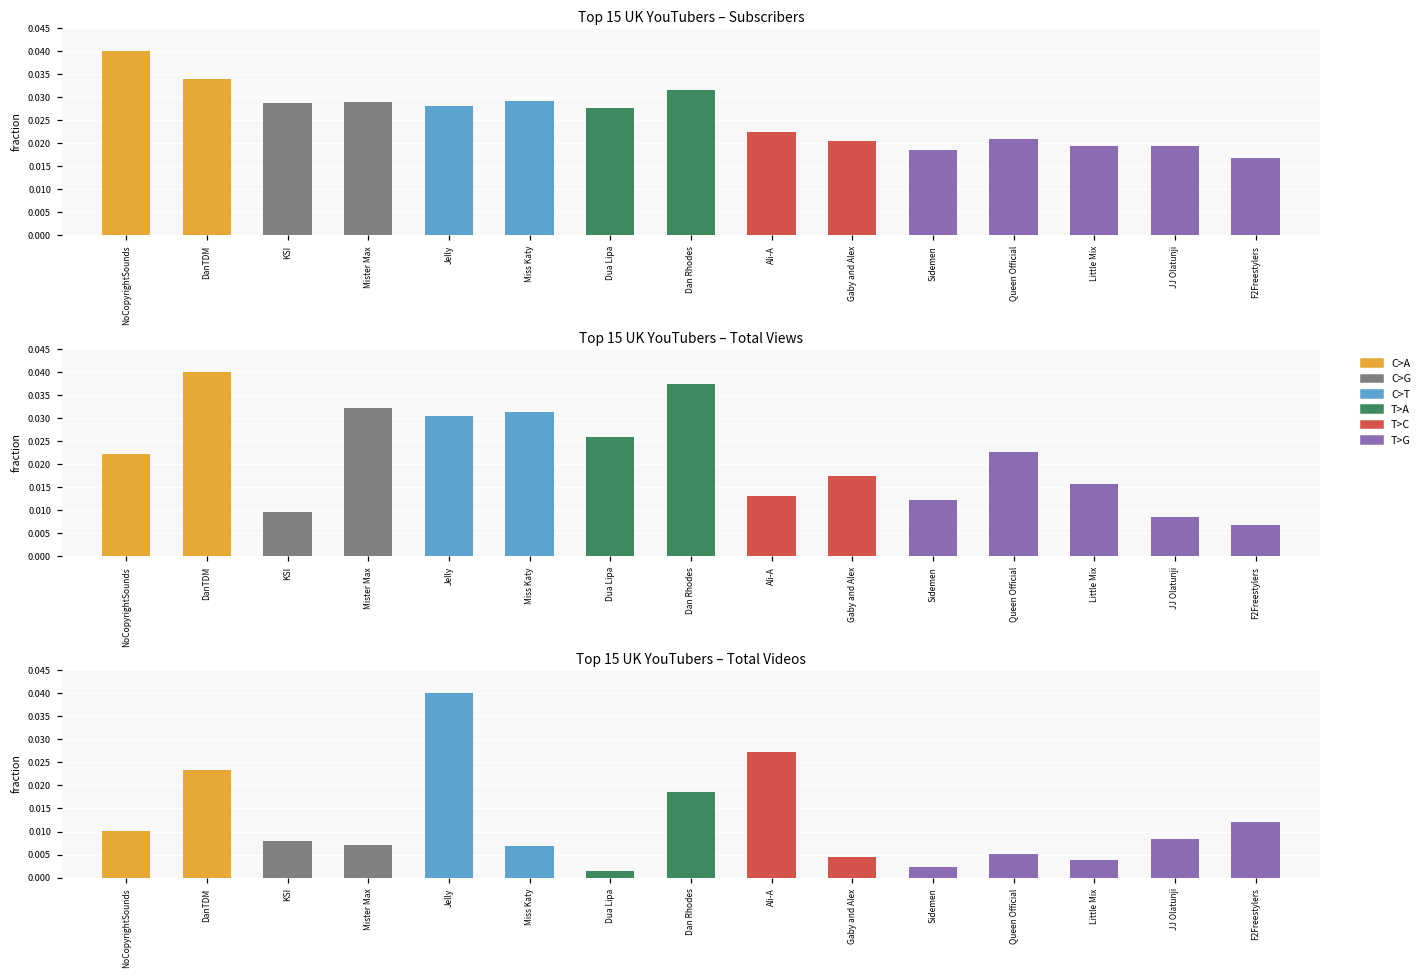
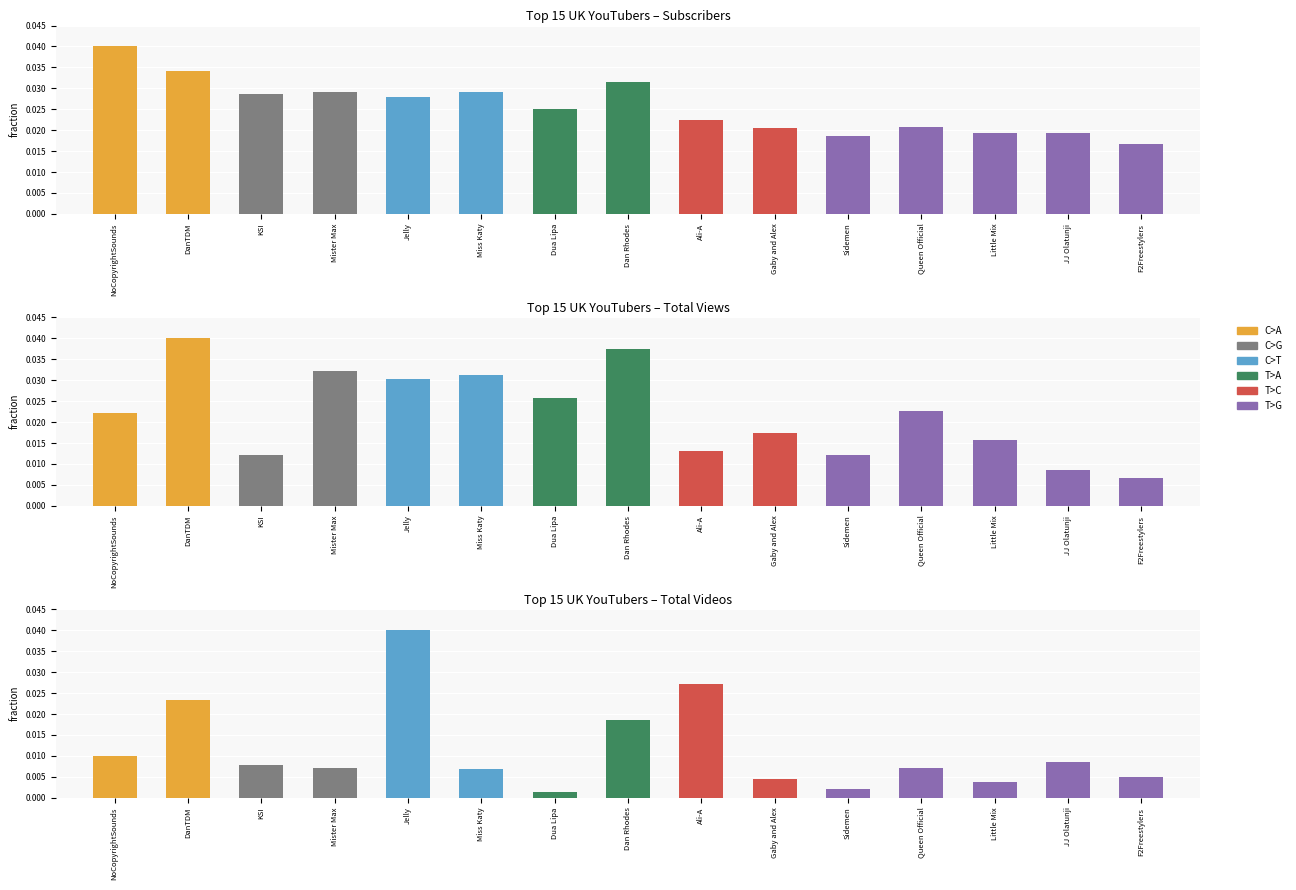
  {
    "Top 15 UK YouTubers – Subscribers": {
      "NoCopyrightSounds": 0.040,
      "DanTDM": 0.034,
      "KSI": 0.029,
      "Mister Max": 0.029,
      "Jelly": 0.028,
      "Miss Katy": 0.029,
-     "Dua Lipa": 0.028,
+     "Dua Lipa": 0.025,
      "Dan Rhodes": 0.032,
      "Ali-A": 0.023,
      "Gaby and Alex": 0.020,
      "Sidemen": 0.019,
      "Queen Official": 0.021,
      "Little Mix": 0.019,
      "JJ Olatunji": 0.019,
      "F2Freestylers": 0.017
    },
    "Top 15 UK YouTubers – Total Views": {
      "NoCopyrightSounds": 0.022,
      "DanTDM": 0.040,
-     "KSI": 0.010,
+     "KSI": 0.012,
      "Mister Max": 0.032,
      "Jelly": 0.030,
      "Miss Katy": 0.031,
      "Dua Lipa": 0.026,
      "Dan Rhodes": 0.038,
      "Ali-A": 0.013,
      "Gaby and Alex": 0.017,
      "Sidemen": 0.012,
      "Queen Official": 0.023,
      "Little Mix": 0.016,
      "JJ Olatunji": 0.009,
      "F2Freestylers": 0.007
    },
    "Top 15 UK YouTubers – Total Videos": {
      "NoCopyrightSounds": 0.010,
      "DanTDM": 0.023,
      "KSI": 0.008,
      "Mister Max": 0.007,
      "Jelly": 0.040,
      "Miss Katy": 0.007,
      "Dua Lipa": 0.001,
      "Dan Rhodes": 0.018,
      "Ali-A": 0.027,
      "Gaby and Alex": 0.005,
      "Sidemen": 0.002,
-     "Queen Official": 0.005,
+     "Queen Official": 0.007,
      "Little Mix": 0.004,
      "JJ Olatunji": 0.008,
-     "F2Freestylers": 0.012
+     "F2Freestylers": 0.005
    }
  }
